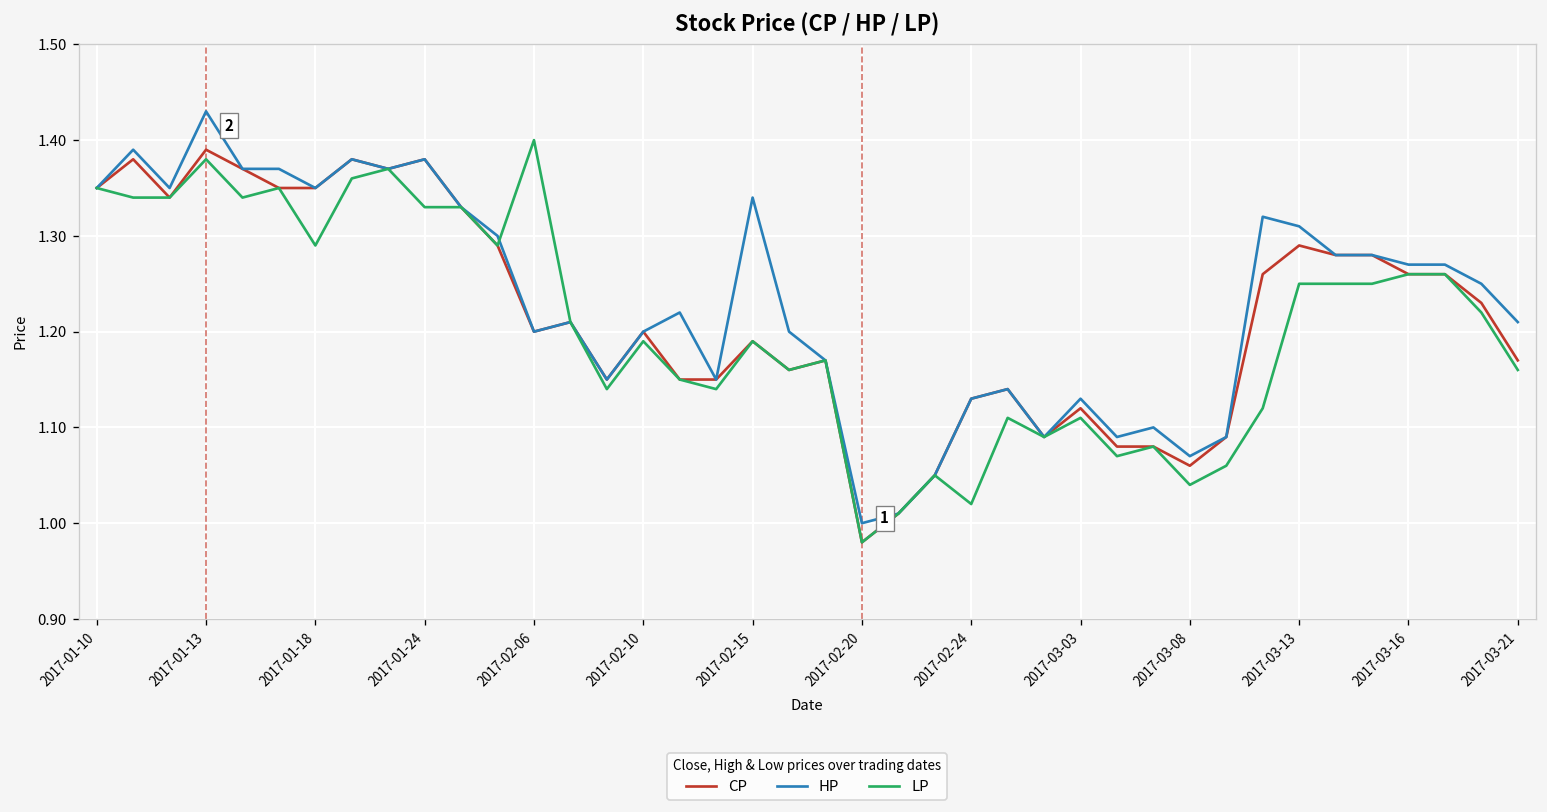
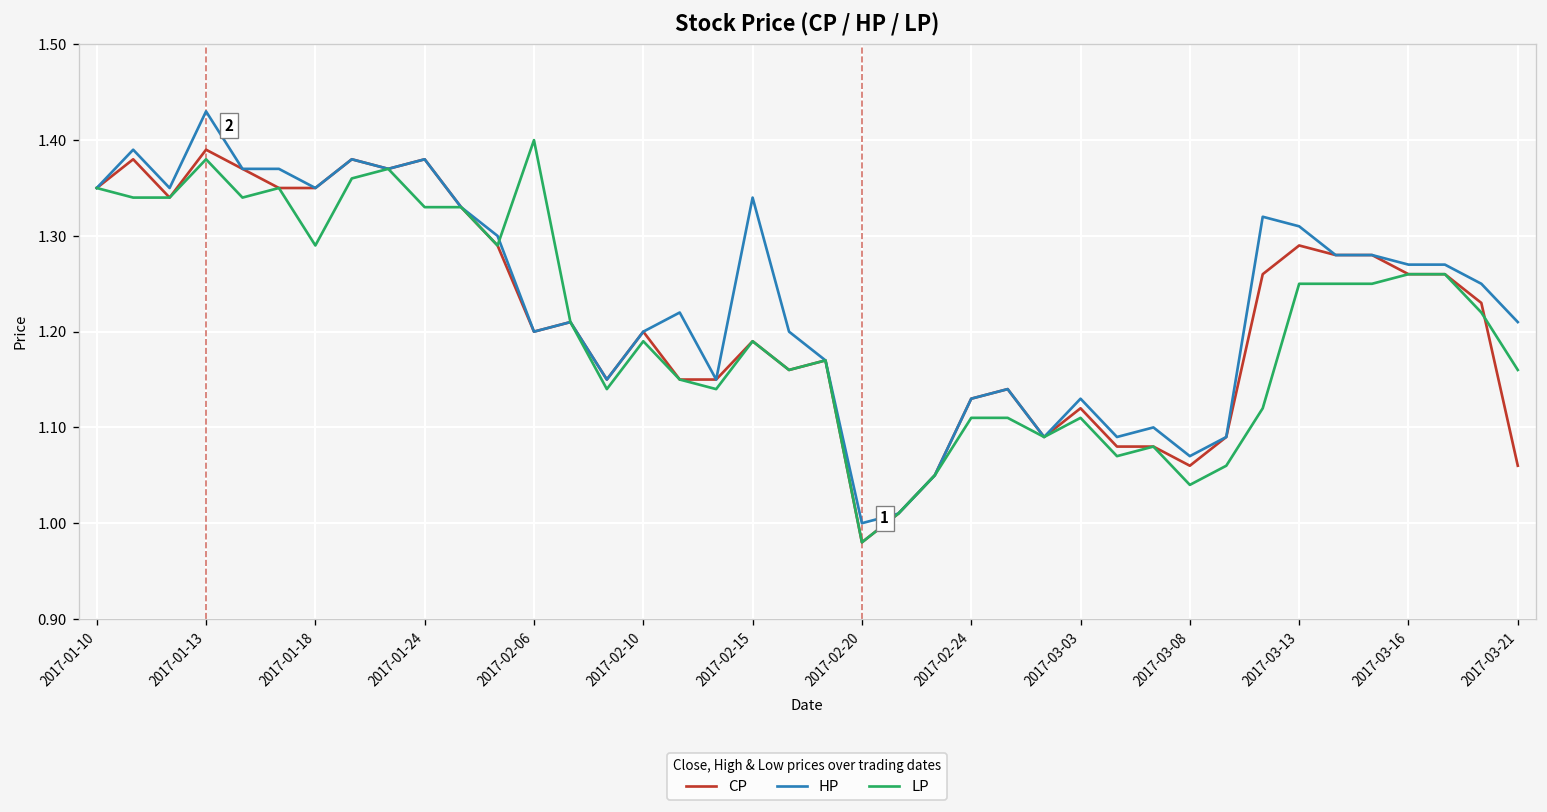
  {
    "CP": {
      "2017-01-13": 1.39,
      "2017-03-03": 1.12,
      "2017-03-08": 1.06,
      "2017-03-13": 1.29,
-     "2017-03-21": 1.17
+     "2017-03-21": 1.06
    },
    "HP": {
      "2017-02-15": 1.34,
      "2017-03-03": 1.13,
      "2017-03-08": 1.07,
      "2017-03-13": 1.31,
      "2017-03-16": 1.27,
      "2017-03-21": 1.21
    },
    "LP": {
      "2017-01-13": 1.38,
      "2017-01-18": 1.29,
      "2017-01-24": 1.33,
      "2017-02-06": 1.40,
      "2017-02-10": 1.19,
-     "2017-02-24": 1.02,
+     "2017-02-24": 1.11,
      "2017-03-03": 1.11,
      "2017-03-08": 1.04,
      "2017-03-13": 1.25,
      "2017-03-21": 1.16
    }
  }
